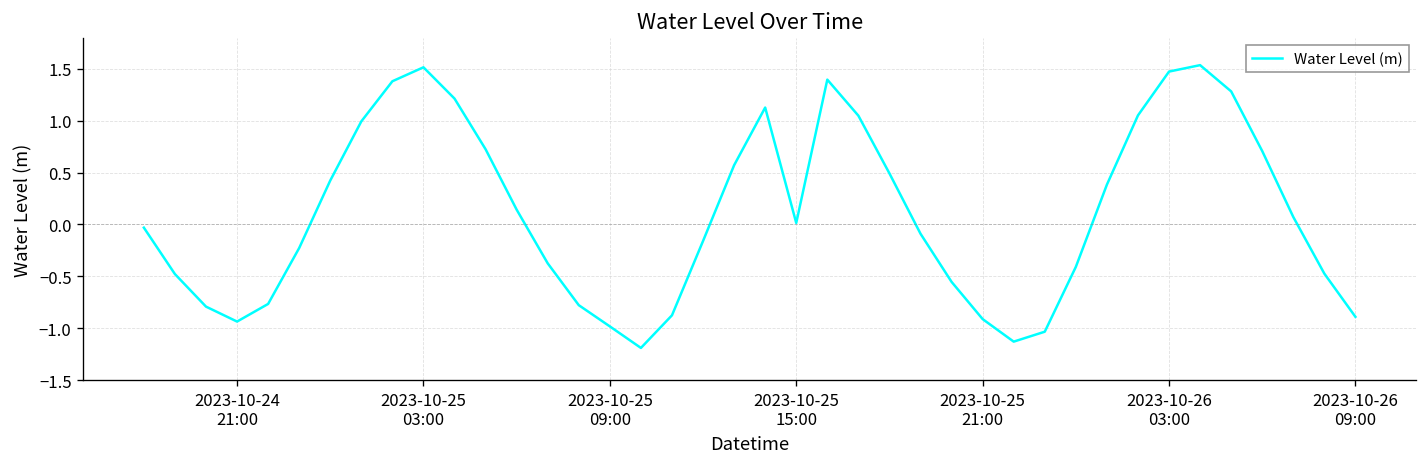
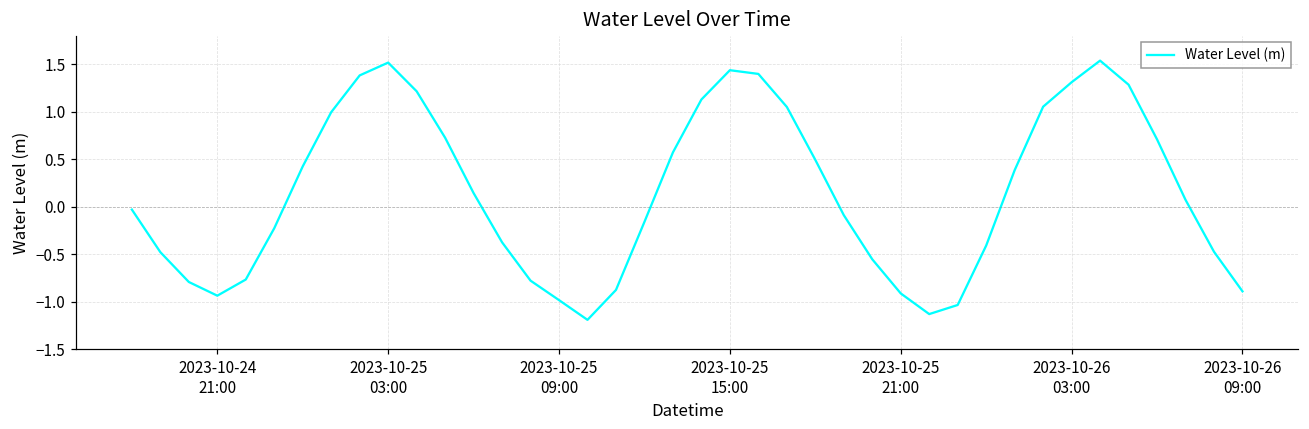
  {
    "2023-10-24 21:00": -0.9,
    "2023-10-25 03:00": 1.5,
    "2023-10-25 09:00": -1.0,
-   "2023-10-25 15:00": 0.0,
+   "2023-10-25 15:00": 1.4,
    "2023-10-25 21:00": -0.9,
-   "2023-10-26 03:00": 1.5,
+   "2023-10-26 03:00": 1.3,
    "2023-10-26 09:00": -0.9
  }
